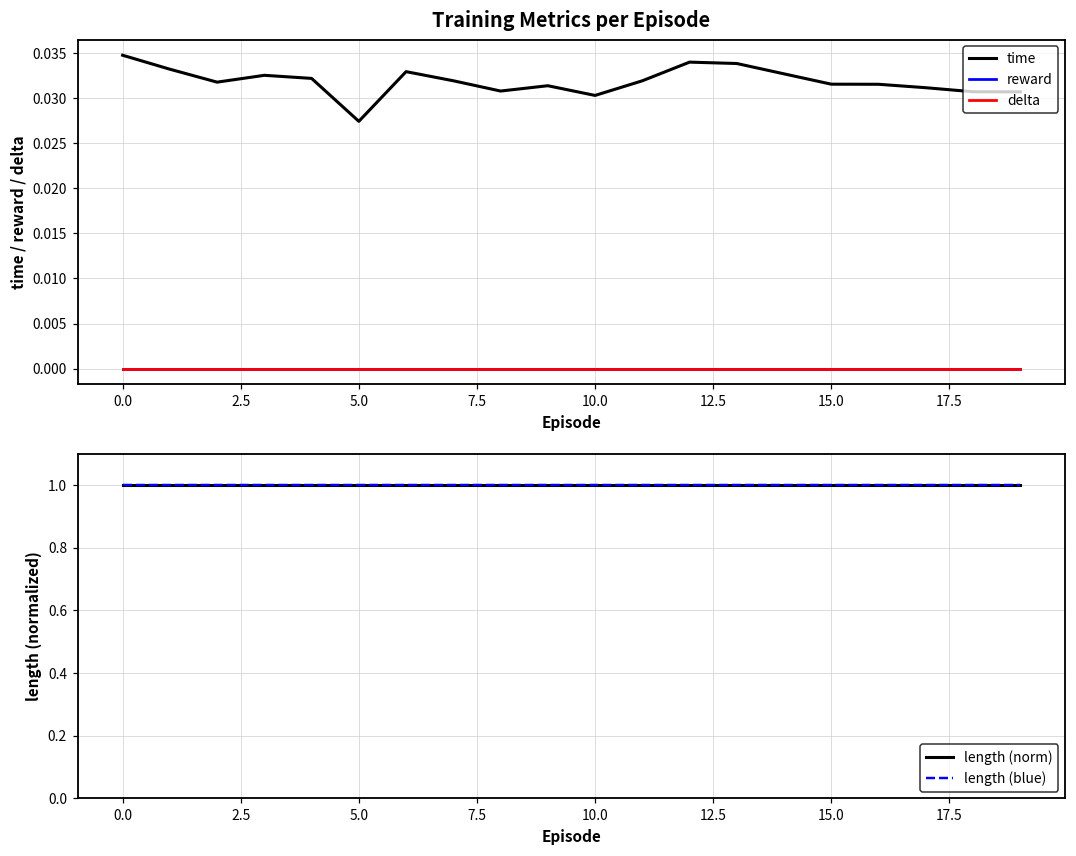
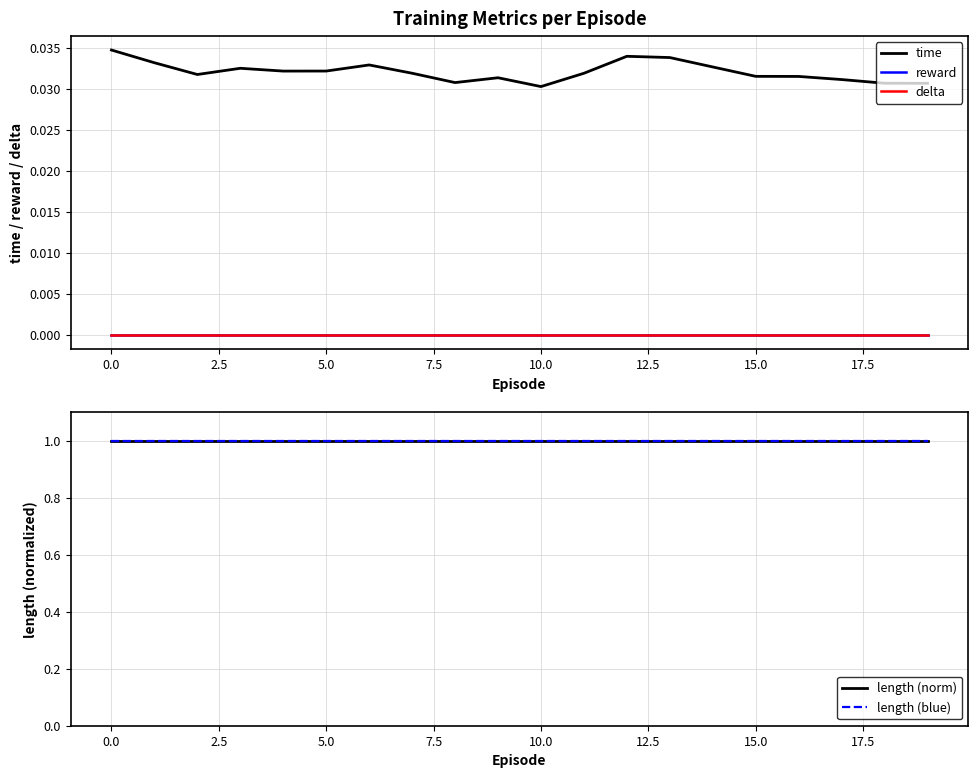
  {
    "Training Metrics per Episode": {
      "time": {
        "0.0": 0.035,
-       "5.0": 0.027,
+       "5.0": 0.032,
        "10.0": 0.030,
        "15.0": 0.032
      },
      "delta": {
        "0.0": 0.000,
        "5.0": 0.000,
        "10.0": 0.000,
        "15.0": 0.000
      }
    }
  }
